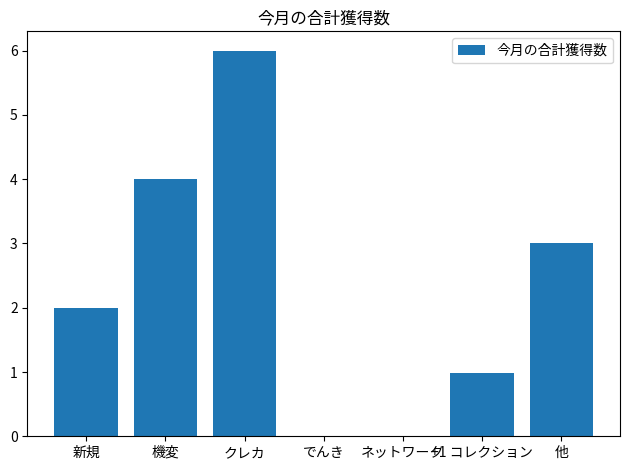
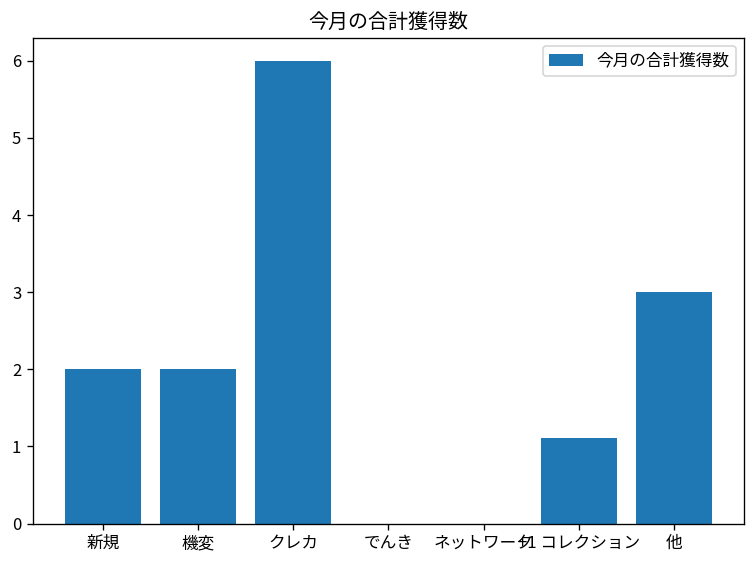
  {
    "新規": 2.0,
-   "機変": 4,
+   "機変": 2,
    "クレカ": 6.0,
    "でんき": 0.0,
-   "+1 コレクション": 1.0,
+   "+1 コレクション": 1.1,
    "他": 3.0
  }
